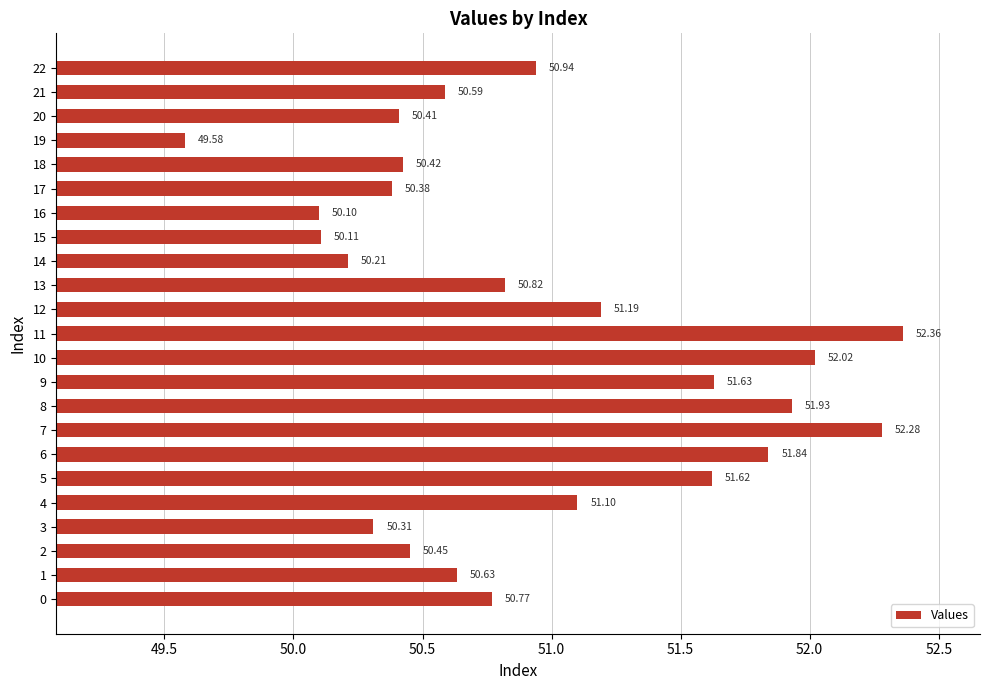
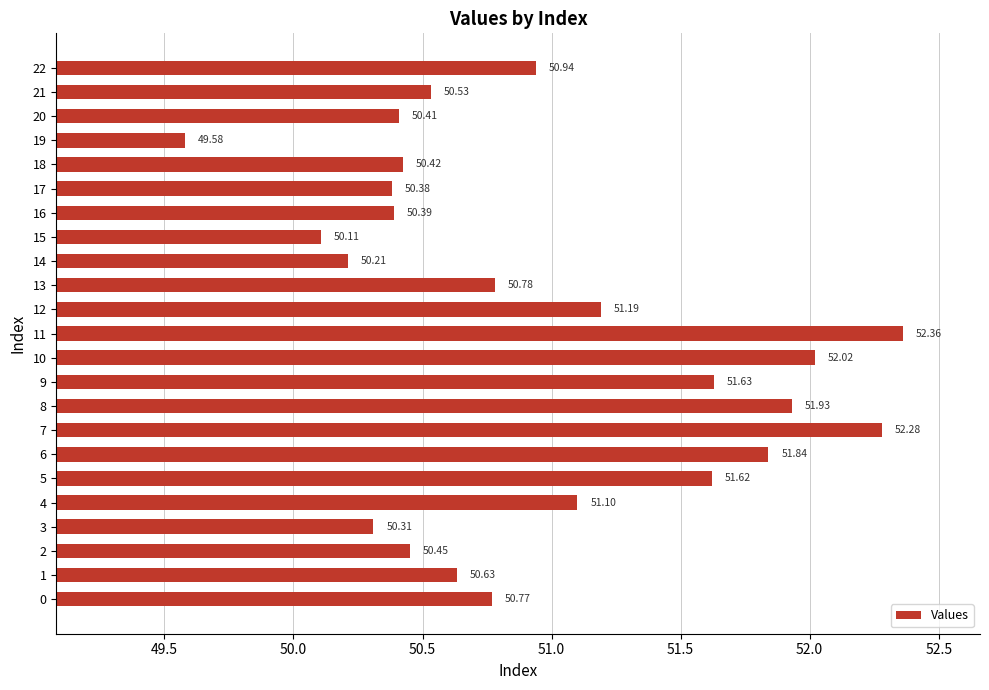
  {
    "22": 50.94,
-   "21": 50.59,
+   "21": 50.53,
    "20": 50.41,
    "19": 49.58,
    "18": 50.42,
    "17": 50.38,
-   "16": 50.10,
+   "16": 50.39,
    "15": 50.11,
    "14": 50.21,
-   "13": 50.82,
+   "13": 50.78,
    "12": 51.19,
    "11": 52.36,
    "10": 52.02,
    "9": 51.63,
    "8": 51.93,
    "7": 52.28,
    "6": 51.84,
    "5": 51.62,
    "4": 51.10,
    "3": 50.31,
    "2": 50.45,
    "1": 50.63,
    "0": 50.77
  }
